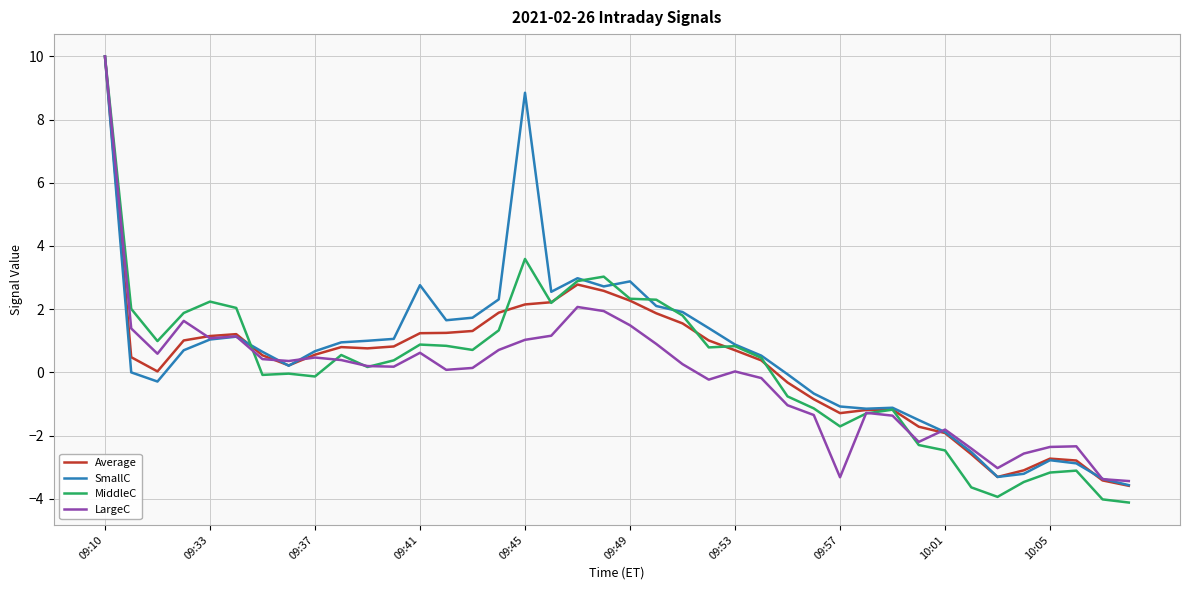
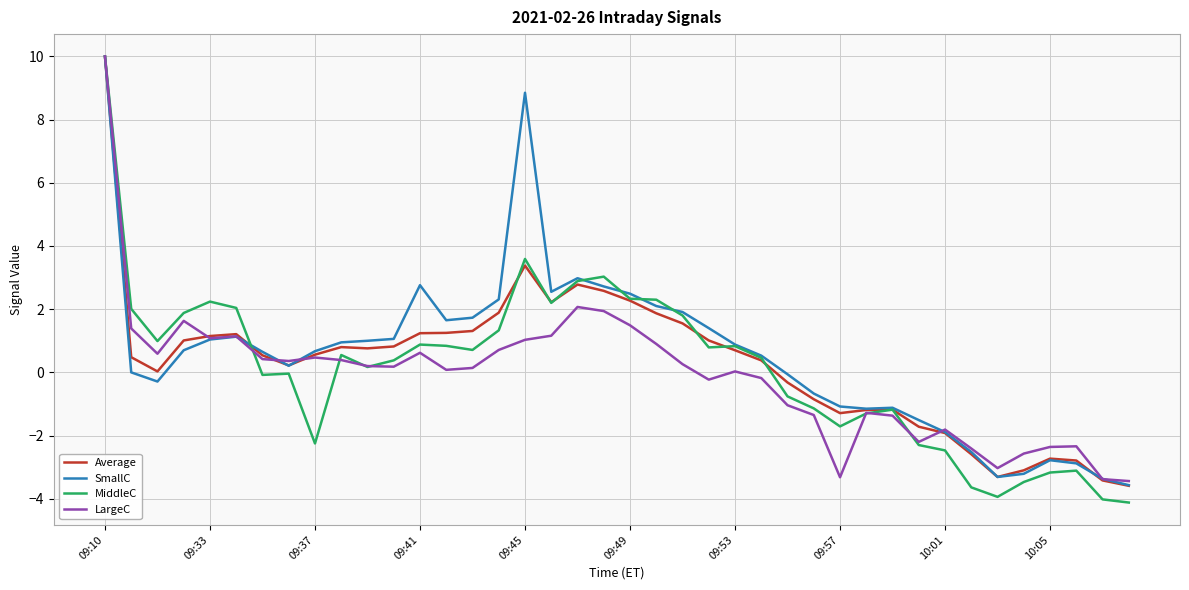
  {
    "Average": {
      "09:37": 0.6,
      "09:41": 1.2,
-     "09:45": 2.2,
+     "09:45": 3.4,
      "09:53": 0.7,
      "09:57": -1.3
    },
    "SmallC": {
      "09:37": 0.7,
      "09:41": 2.8,
      "09:45": 8.9,
-     "09:49": 2.9,
+     "09:49": 2.5,
      "09:57": -1.1
    },
    "MiddleC": {
      "09:33": 2.2,
-     "09:37": -0.1,
+     "09:37": -2.3,
      "09:41": 0.9,
      "09:45": 3.6,
      "09:57": -1.7,
      "10:01": -2.5,
      "10:05": -3.2
    },
    "LargeC": {
      "09:37": 0.5,
      "09:41": 0.6,
      "09:45": 1.0,
      "09:49": 1.5,
      "09:53": 0.0,
      "09:57": -3.3,
      "10:05": -2.4
    }
  }
